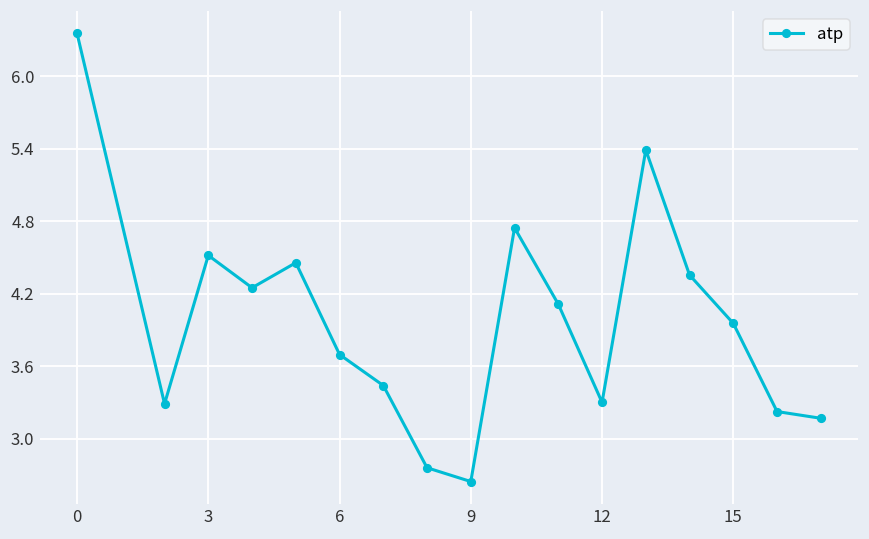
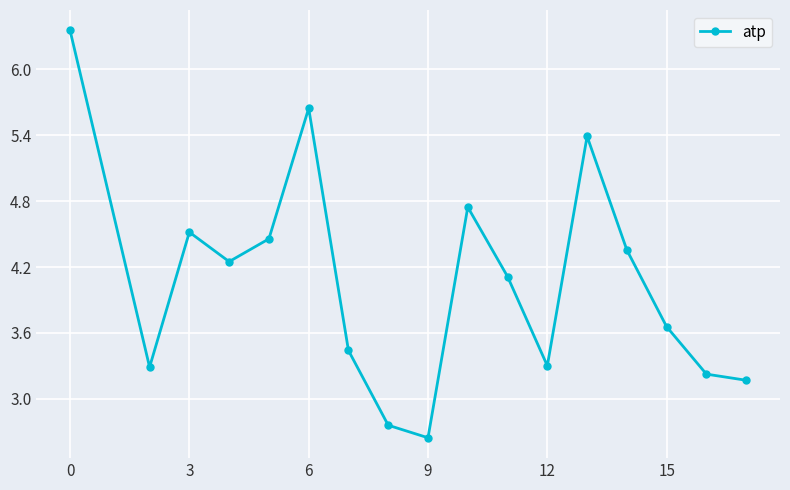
  {
    "0": 6.35,
    "3": 4.52,
-   "6": 3.70,
+   "6": 5.65,
    "9": 2.65,
    "12": 3.30,
-   "15": 3.95
+   "15": 3.66
  }
